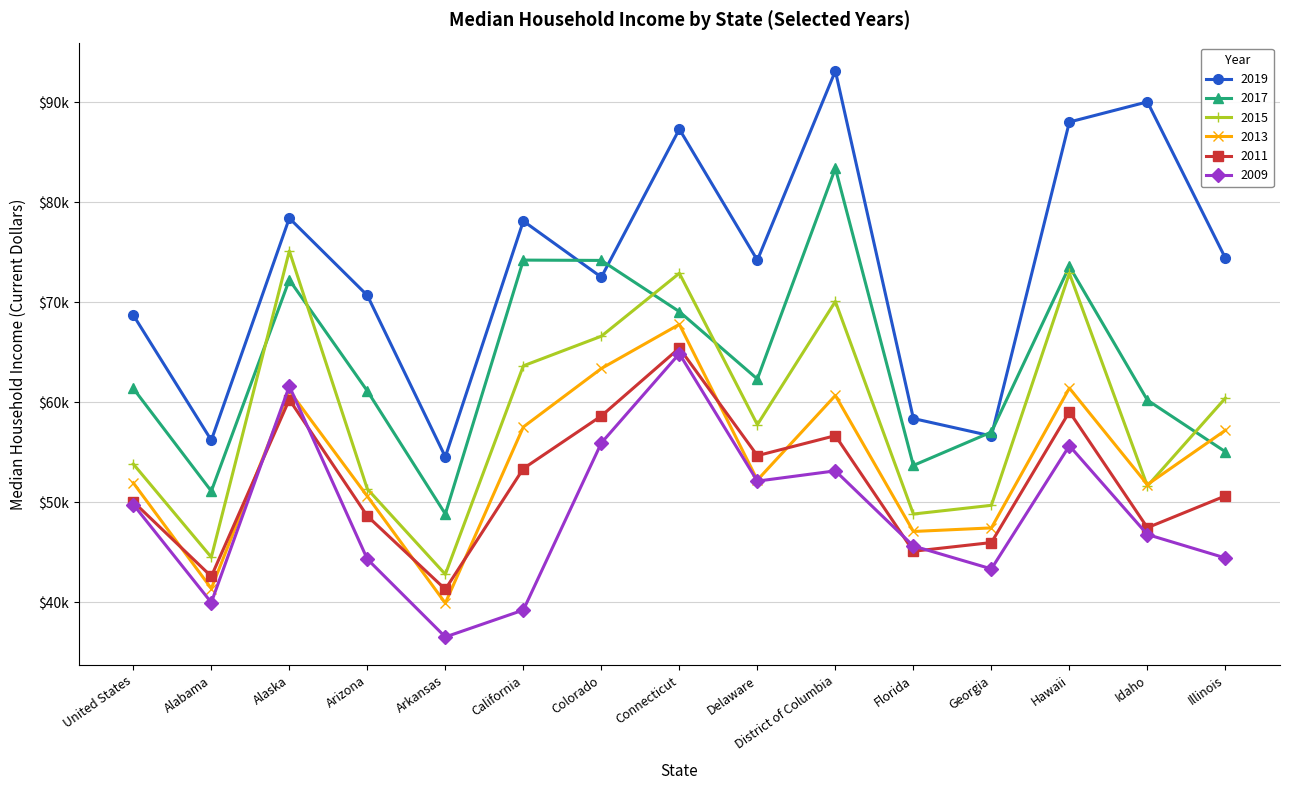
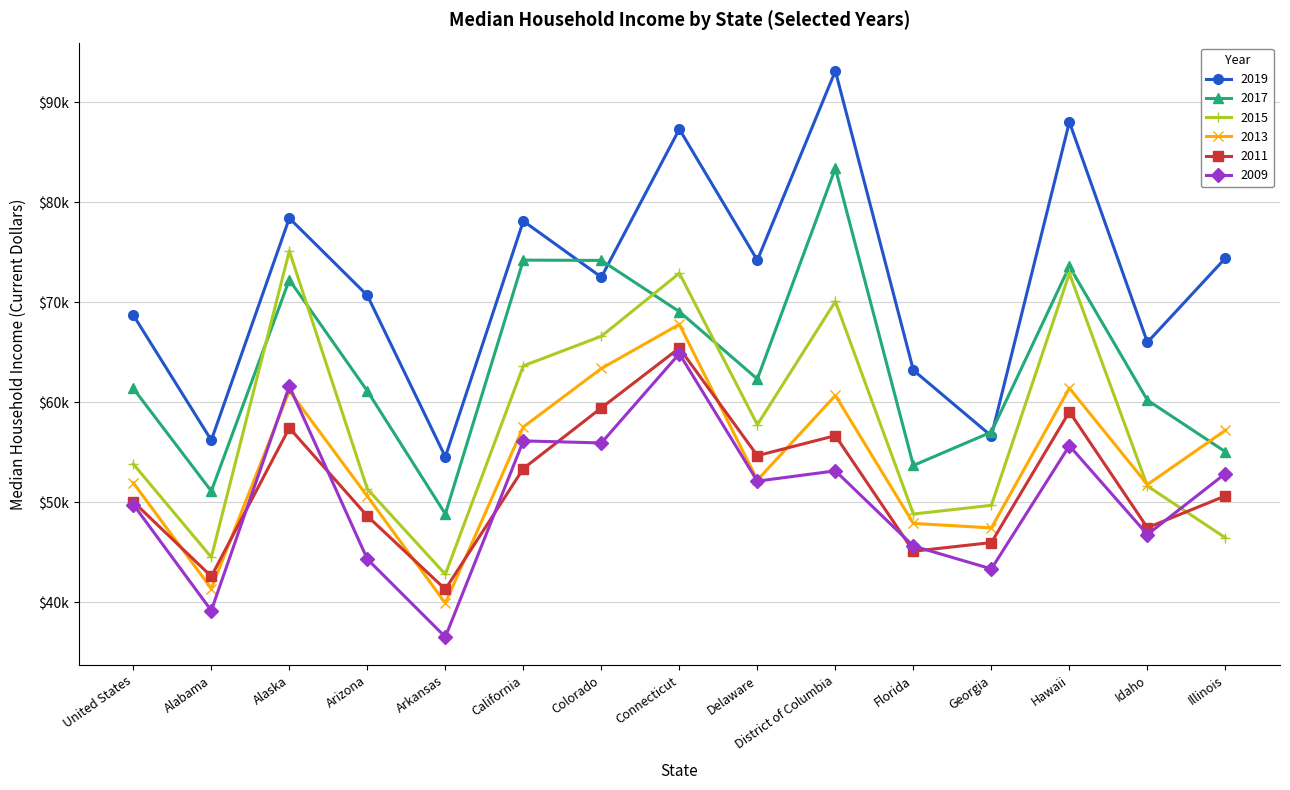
  {
    "2019": {
      "United States": "$68700",
      "Alabama": "$56200",
      "Alaska": "$78400",
      "Arizona": "$70700",
      "Arkansas": "$54500",
      "California": "$78100",
      "Colorado": "$72500",
      "Connecticut": "$87300",
      "Delaware": "$74200",
      "District of Columbia": "$93100",
-     "Florida": "$58400",
+     "Florida": "$63200",
      "Georgia": "$56600",
      "Hawaii": "$88000",
-     "Idaho": "$90000",
+     "Idaho": "$66000",
      "Illinois": "$74400"
    },
    "2017": {
      "United States": "$61400",
      "Alabama": "$51100",
      "Alaska": "$72200",
      "Arizona": "$61100",
      "Arkansas": "$48800",
      "California": "$74200",
      "Colorado": "$74200",
      "Connecticut": "$69100",
      "Delaware": "$62300",
      "District of Columbia": "$83400",
      "Florida": "$53700",
      "Georgia": "$57000",
      "Hawaii": "$73600",
      "Idaho": "$60200",
      "Illinois": "$55000"
    },
    "2015": {
      "United States": "$53800",
      "Alabama": "$44500",
      "Alaska": "$75100",
      "Arizona": "$51300",
      "Arkansas": "$42800",
      "California": "$63600",
      "Colorado": "$66600",
      "Connecticut": "$72900",
      "Delaware": "$57800",
      "District of Columbia": "$70100",
      "Florida": "$48800",
      "Georgia": "$49700",
      "Hawaii": "$72900",
-     "Illinois": "$60400"
+     "Illinois": "$46500"
    },
    "2013": {
      "United States": "$51900",
      "Alabama": "$41400",
      "Alaska": "$61100",
      "Arizona": "$50600",
      "Arkansas": "$39900",
      "California": "$57500",
      "Colorado": "$63400",
      "Connecticut": "$67800",
      "District of Columbia": "$60700",
-     "Florida": "$47100",
+     "Florida": "$47900",
      "Georgia": "$47400",
      "Hawaii": "$61400",
      "Illinois": "$57200"
    },
    "2011": {
      "United States": "$50100",
      "Alabama": "$42600",
-     "Alaska": "$60300",
+     "Alaska": "$57400",
      "Arizona": "$48600",
      "Arkansas": "$41300",
      "California": "$53400",
-     "Colorado": "$58600",
+     "Colorado": "$59400",
      "Connecticut": "$65400",
      "Delaware": "$54700",
      "District of Columbia": "$56700",
      "Florida": "$45100",
      "Georgia": "$46000",
      "Hawaii": "$59000",
      "Idaho": "$47500",
      "Illinois": "$50600"
    },
    "2009": {
      "United States": "$49800",
-     "Alabama": "$40000",
+     "Alabama": "$39200",
      "Alaska": "$61600",
      "Arizona": "$44300",
      "Arkansas": "$36500",
-     "California": "$39200",
+     "California": "$56100",
      "Colorado": "$55900",
      "Connecticut": "$64900",
      "District of Columbia": "$53100",
      "Florida": "$45600",
      "Georgia": "$43300",
      "Hawaii": "$55600",
      "Idaho": "$46800",
-     "Illinois": "$44400"
+     "Illinois": "$52900"
    }
  }
